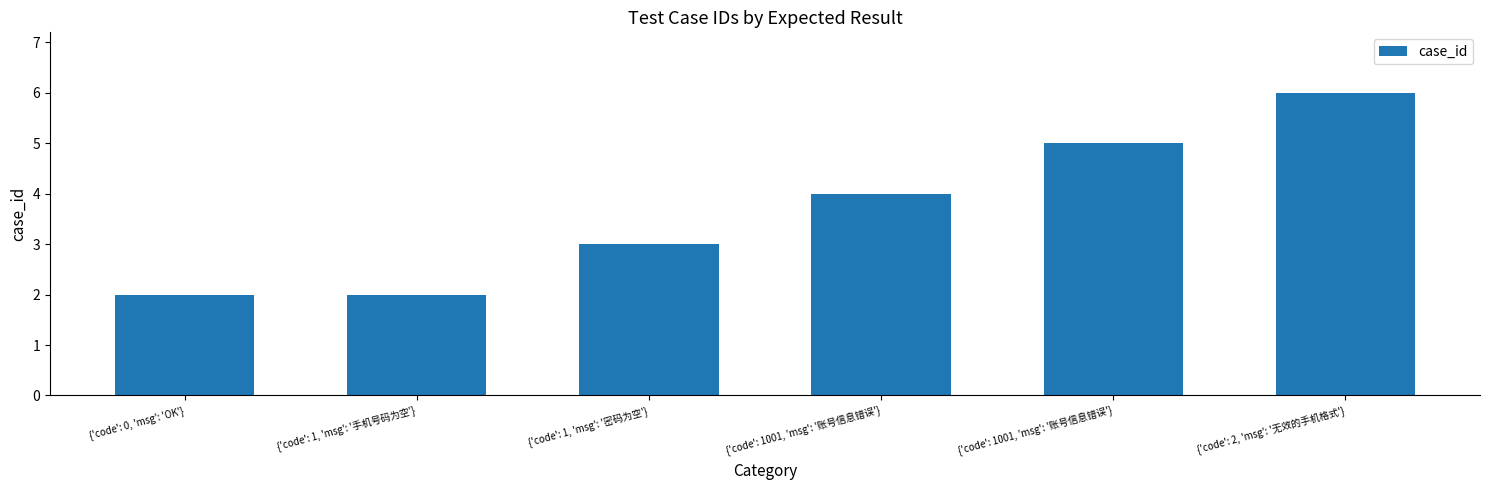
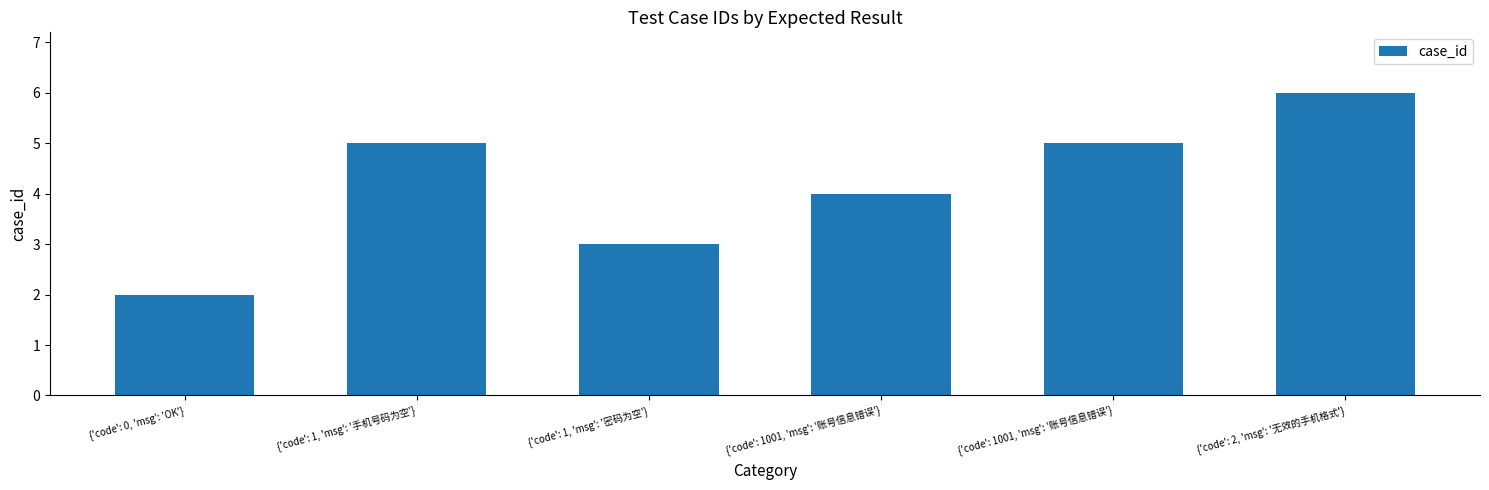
  {
    "{'code': 0, 'msg': 'OK'}": 2,
-   "{'code': 1, 'msg': '手机号码为空'}": 2,
+   "{'code': 1, 'msg': '手机号码为空'}": 5,
    "{'code': 1, 'msg': '密码为空'}": 3,
    "{'code': 2, 'msg': '无效的手机格式'}": 6
  }
